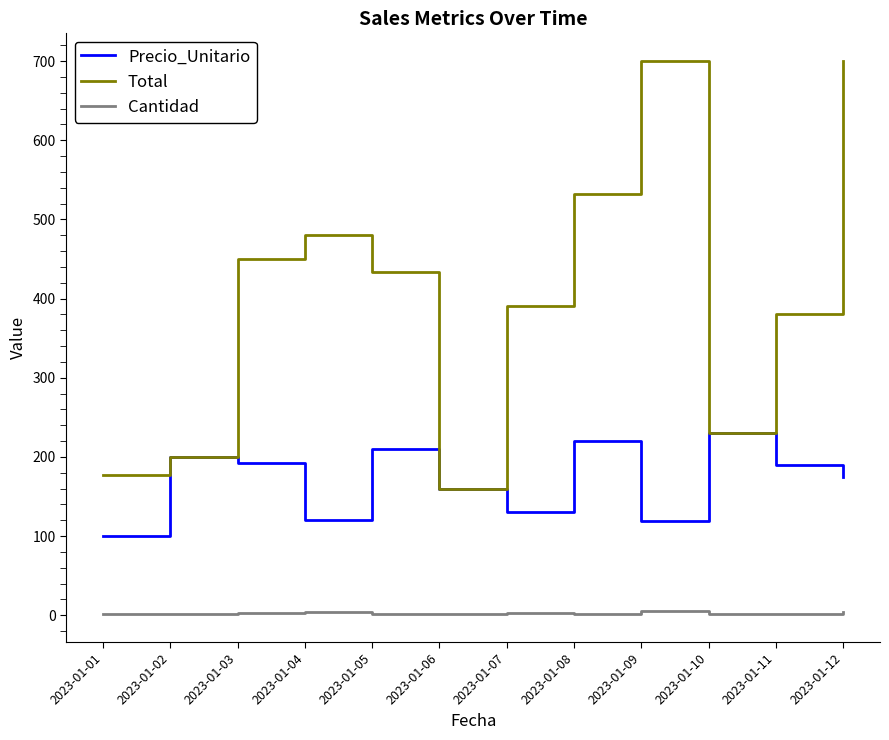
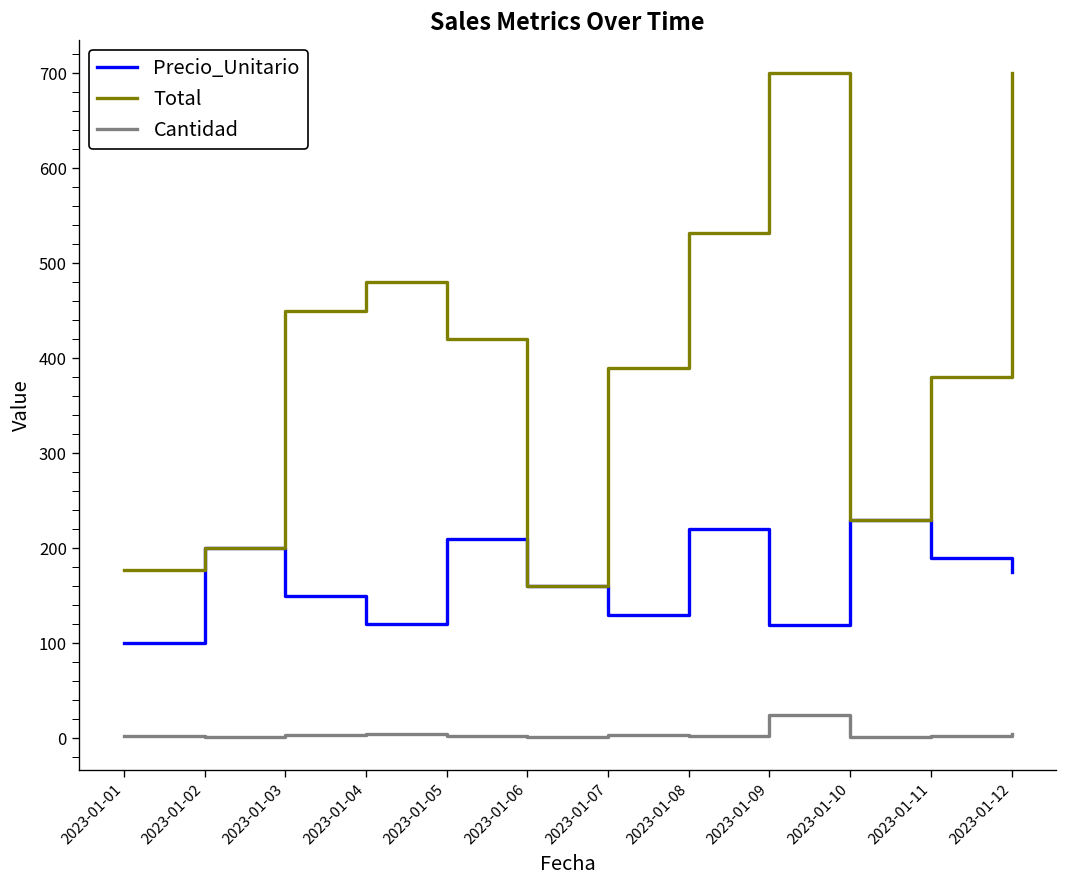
  {
    "Precio_Unitario": {
      "2023-01-01": 100,
-     "2023-01-03": 190,
+     "2023-01-03": 150,
      "2023-01-04": 120,
      "2023-01-05": 210,
      "2023-01-07": 130,
      "2023-01-08": 220,
      "2023-01-09": 120,
      "2023-01-11": 190,
      "2023-01-12": 180
    },
    "Total": {
      "2023-01-01": 180,
      "2023-01-03": 450,
      "2023-01-04": 480,
-     "2023-01-05": 430,
+     "2023-01-05": 420,
      "2023-01-07": 390,
      "2023-01-08": 530,
      "2023-01-09": 700,
      "2023-01-11": 380,
      "2023-01-12": 700
    },
    "Cantidad": {
      "2023-01-01": 0,
      "2023-01-02": 0,
      "2023-01-03": 0,
      "2023-01-04": 0,
      "2023-01-05": 0,
      "2023-01-06": 0,
      "2023-01-07": 0,
      "2023-01-08": 0,
-     "2023-01-09": 10,
+     "2023-01-09": 20,
      "2023-01-10": 0,
      "2023-01-11": 0,
      "2023-01-12": 0
    }
  }
